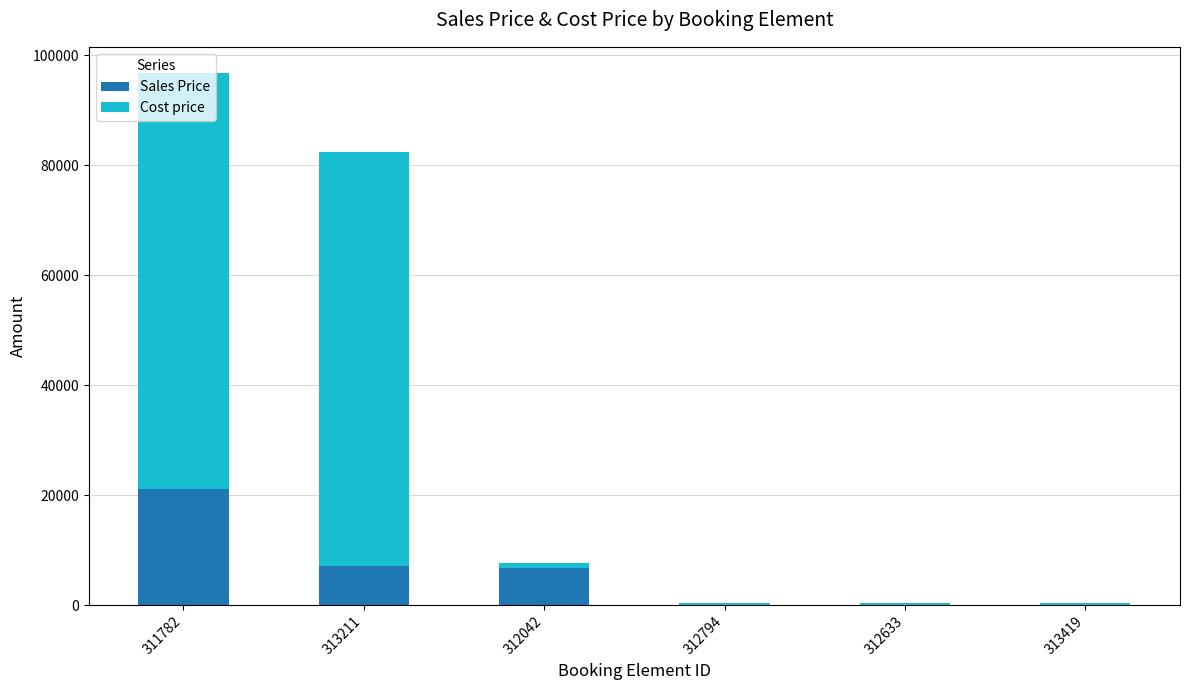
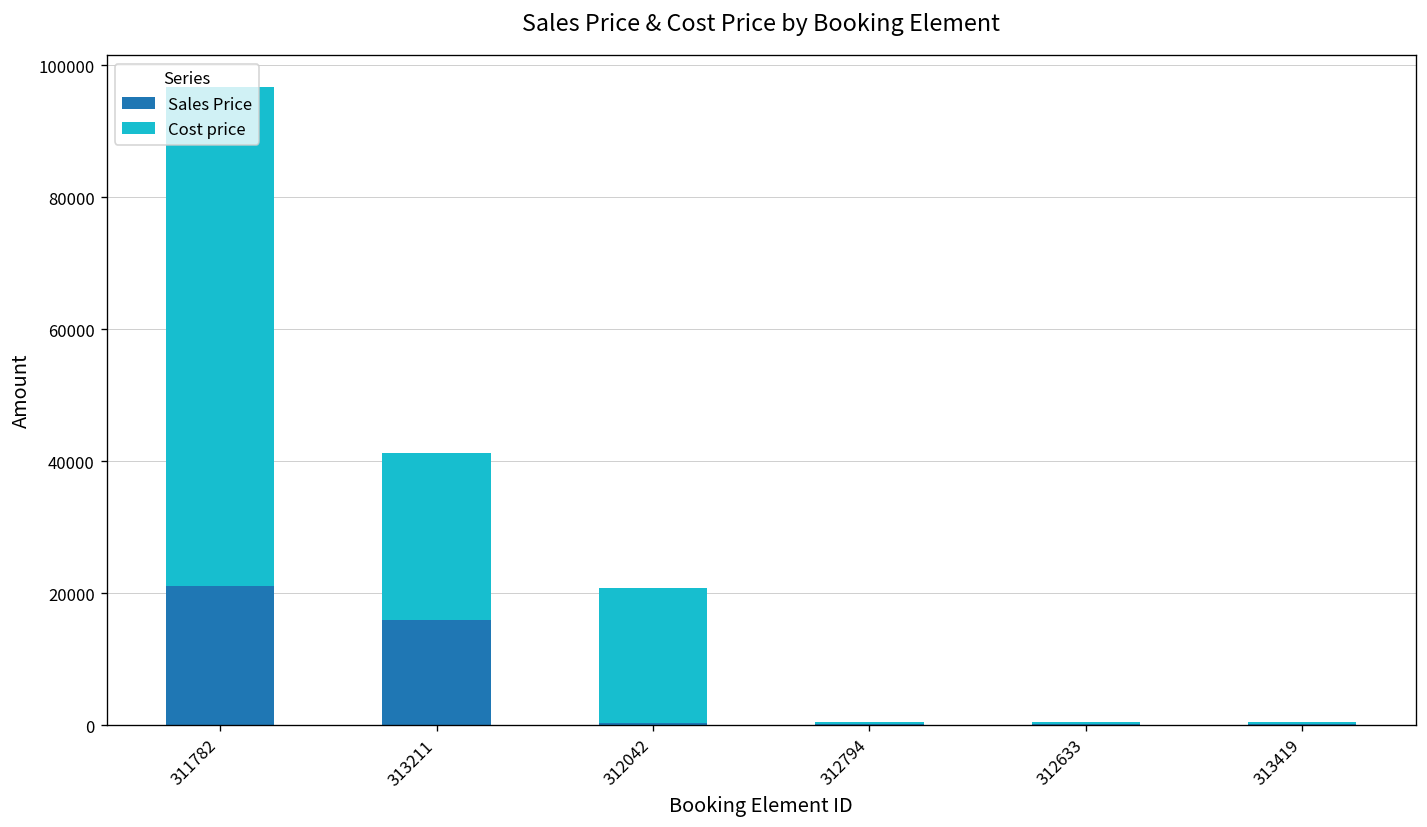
  {
    "Sales Price": {
      "311782": 21000,
-     "313211": 7000,
-     "312042": 7000
+     "313211": 16000,
+     "312042": 0
    },
    "Cost price": {
-     "313211": 75000,
-     "312042": 1000
+     "313211": 25000,
+     "312042": 20000
    }
  }
